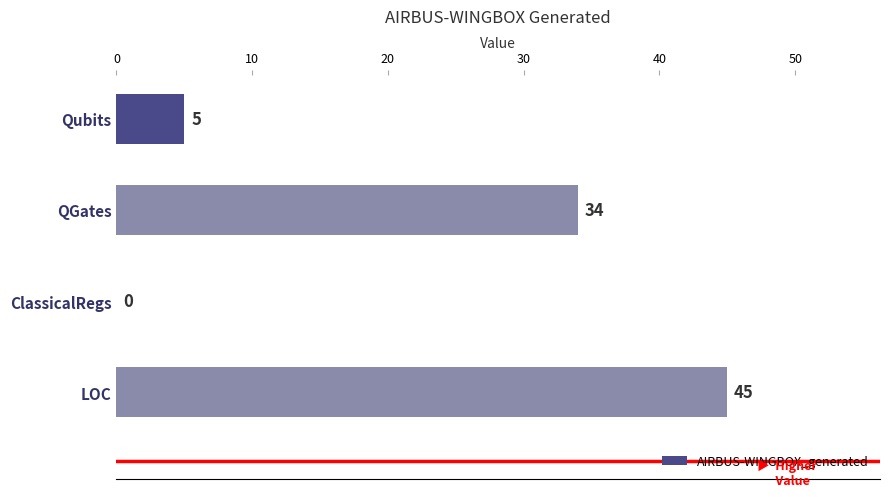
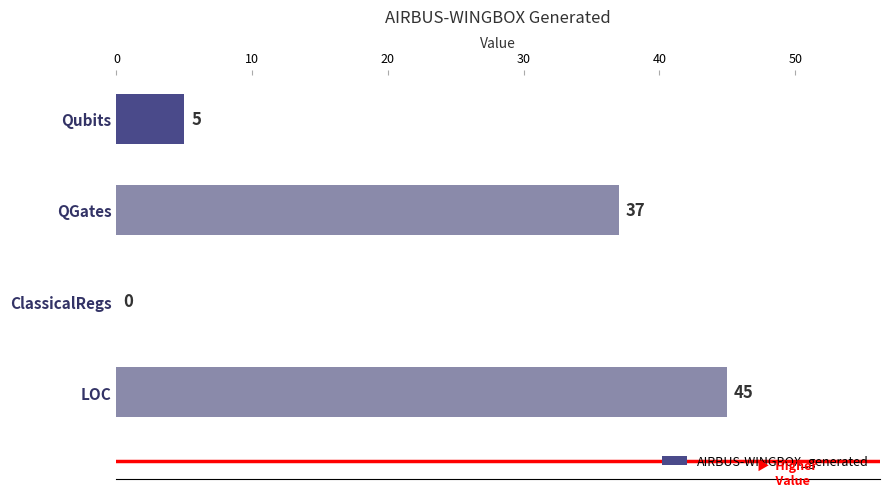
  {
    "Qubits": 5,
-   "QGates": 34,
+   "QGates": 37,
    "ClassicalRegs": 0,
    "LOC": 45
  }
